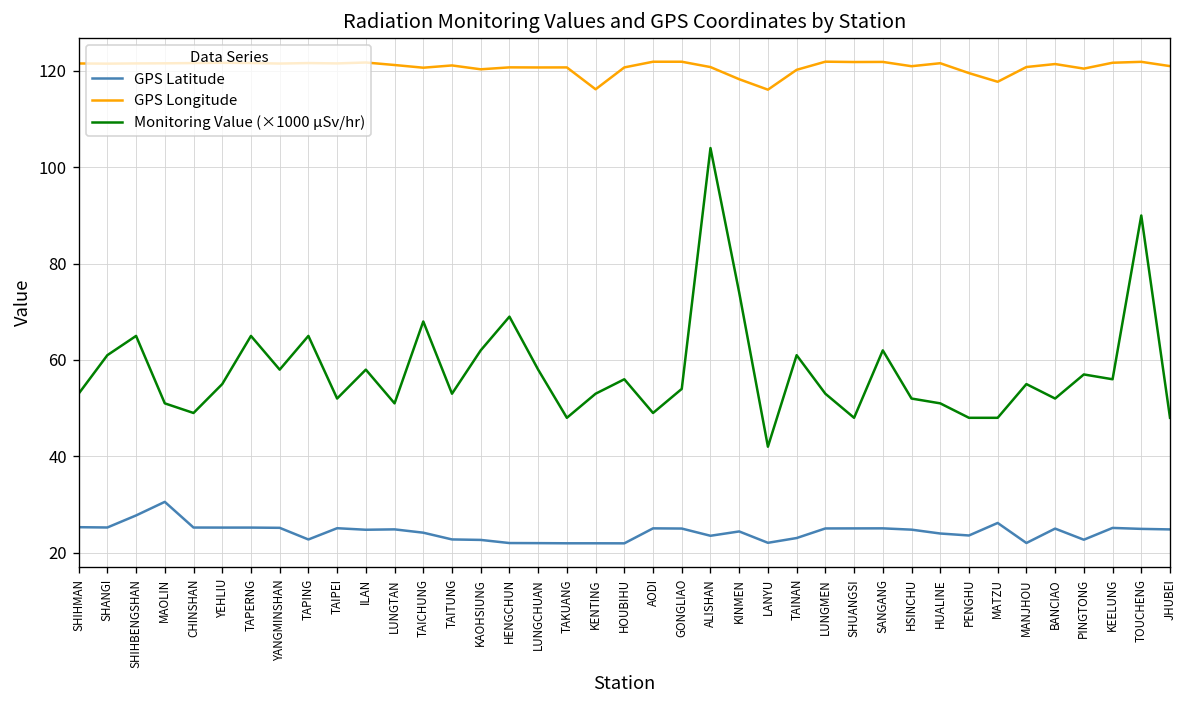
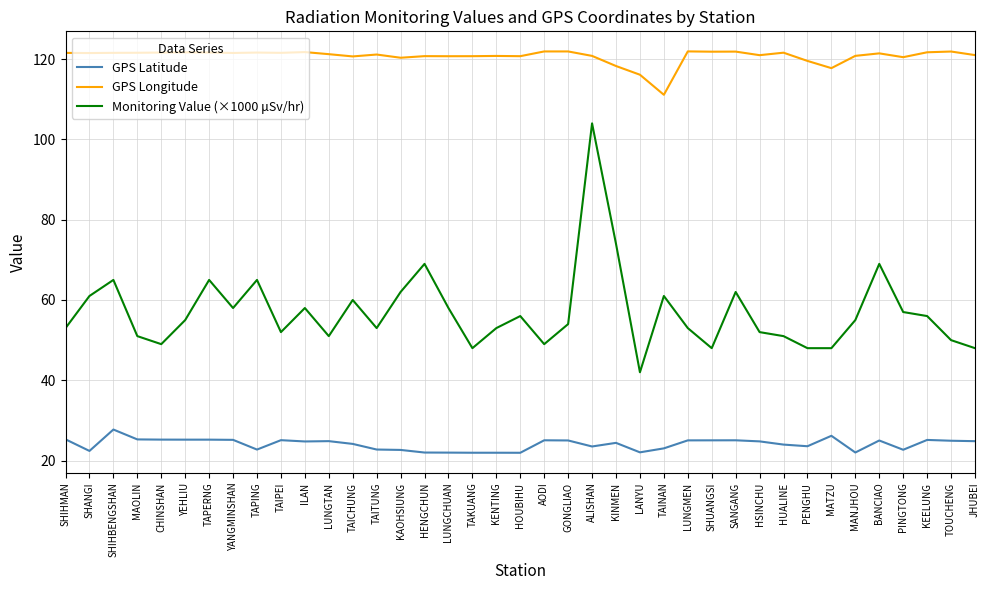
  {
    "GPS Latitude": {
      "SHIHMAN": 25,
-     "SHANGI": 25,
+     "SHANGI": 22,
      "SHIHBENGSHAN": 28,
-     "MAOLIN": 31,
+     "MAOLIN": 25,
      "CHINSHAN": 25,
      "YEHLIU": 25,
      "TAPERNG": 25,
      "YANGMINSHAN": 25,
      "TAPING": 23,
      "TAIPEI": 25,
      "ILAN": 25,
      "LUNGTAN": 25,
      "TAICHUNG": 24,
      "TAITUNG": 23,
      "KAOHSIUNG": 23,
      "HENGCHUN": 22,
      "LUNGCHUAN": 22,
      "TAKUANG": 22,
      "KENTING": 22,
      "HOUBIHU": 22,
      "AODI": 25,
      "GONGLIAO": 25,
      "ALISHAN": 24,
      "KINMEN": 24,
      "LANYU": 22,
      "TAINAN": 23,
      "LUNGMEN": 25,
      "SHUANGSI": 25,
      "SANGANG": 25,
      "HSINCHU": 25,
      "HUALINE": 24,
      "PENGHU": 24,
      "MATZU": 26,
      "MANJHOU": 22,
      "BANCIAO": 25,
      "PINGTONG": 23,
      "KEELUNG": 25,
      "TOUCHENG": 25,
      "JHUBEI": 25
    },
    "GPS Longitude": {
      "SHIHMAN": 122,
      "LUNGTAN": 121,
      "TAICHUNG": 121,
      "TAITUNG": 121,
      "KAOHSIUNG": 120,
      "HENGCHUN": 121,
      "LUNGCHUAN": 121,
      "TAKUANG": 121,
-     "KENTING": 116,
+     "KENTING": 121,
      "HOUBIHU": 121,
      "AODI": 122,
      "GONGLIAO": 122,
      "ALISHAN": 121,
      "KINMEN": 118,
      "LANYU": 116,
-     "TAINAN": 120,
+     "TAINAN": 111,
      "LUNGMEN": 122,
      "SHUANGSI": 122,
      "SANGANG": 122,
      "HSINCHU": 121,
      "HUALINE": 122,
      "PENGHU": 120,
      "MATZU": 118,
      "MANJHOU": 121,
      "BANCIAO": 121,
      "PINGTONG": 120,
      "KEELUNG": 122,
      "TOUCHENG": 122,
      "JHUBEI": 121
    },
    "Monitoring Value (×1000 μSv/hr)": {
      "SHIHMAN": 53,
      "SHANGI": 61,
      "SHIHBENGSHAN": 65,
      "MAOLIN": 51,
      "CHINSHAN": 49,
      "YEHLIU": 55,
      "TAPERNG": 65,
      "YANGMINSHAN": 58,
      "TAPING": 65,
      "TAIPEI": 52,
      "ILAN": 58,
      "LUNGTAN": 51,
-     "TAICHUNG": 68,
+     "TAICHUNG": 60,
      "TAITUNG": 53,
      "KAOHSIUNG": 62,
      "HENGCHUN": 69,
      "LUNGCHUAN": 58,
      "TAKUANG": 48,
      "KENTING": 53,
      "HOUBIHU": 56,
      "AODI": 49,
      "GONGLIAO": 54,
      "ALISHAN": 104,
      "KINMEN": 74,
      "LANYU": 42,
      "TAINAN": 61,
      "LUNGMEN": 53,
      "SHUANGSI": 48,
      "SANGANG": 62,
      "HSINCHU": 52,
      "HUALINE": 51,
      "PENGHU": 48,
      "MATZU": 48,
      "MANJHOU": 55,
-     "BANCIAO": 52,
+     "BANCIAO": 69,
      "PINGTONG": 57,
      "KEELUNG": 56,
-     "TOUCHENG": 90,
+     "TOUCHENG": 50,
      "JHUBEI": 48
    }
  }
